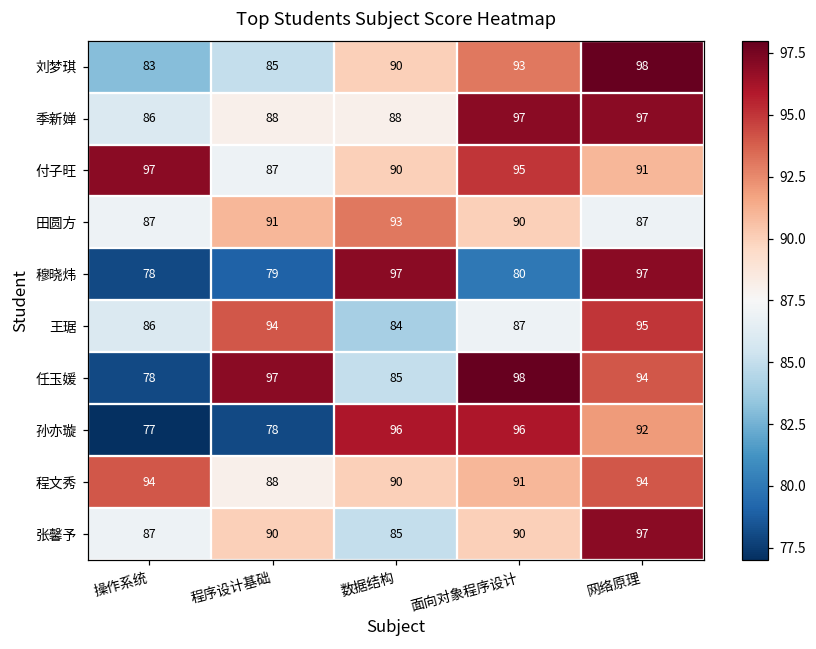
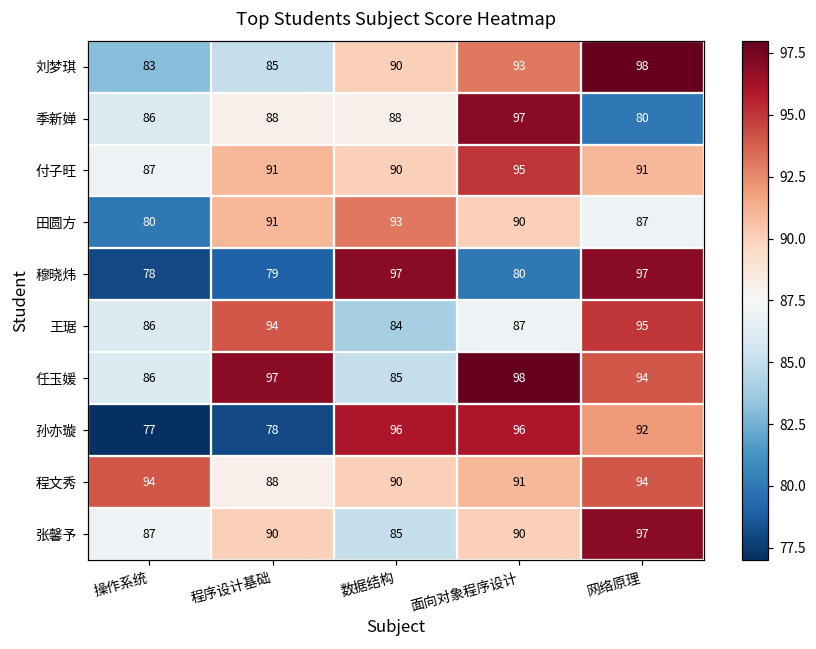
  {
    "刘梦琪": {
      "操作系统": 83,
      "程序设计基础": 85,
      "数据结构": 90,
      "面向对象程序设计": 93,
      "网络原理": 98
    },
    "季新婵": {
      "操作系统": 86,
      "程序设计基础": 88,
      "数据结构": 88,
      "面向对象程序设计": 97,
-     "网络原理": 97
+     "网络原理": 80
    },
    "付子旺": {
-     "操作系统": 97,
-     "程序设计基础": 87,
+     "操作系统": 87,
+     "程序设计基础": 91,
      "数据结构": 90,
      "面向对象程序设计": 95,
      "网络原理": 91
    },
    "田圆方": {
-     "操作系统": 87,
+     "操作系统": 80,
      "程序设计基础": 91,
      "数据结构": 93,
      "面向对象程序设计": 90,
      "网络原理": 87
    },
    "穆晓炜": {
      "操作系统": 78,
      "程序设计基础": 79,
      "数据结构": 97,
      "面向对象程序设计": 80,
      "网络原理": 97
    },
    "王琚": {
      "操作系统": 86,
      "程序设计基础": 94,
      "数据结构": 84,
      "面向对象程序设计": 87,
      "网络原理": 95
    },
    "任玉媛": {
-     "操作系统": 78,
+     "操作系统": 86,
      "程序设计基础": 97,
      "数据结构": 85,
      "面向对象程序设计": 98,
      "网络原理": 94
    },
    "孙亦璇": {
      "操作系统": 77,
      "程序设计基础": 78,
      "数据结构": 96,
      "面向对象程序设计": 96,
      "网络原理": 92
    },
    "程文秀": {
      "操作系统": 94,
      "程序设计基础": 88,
      "数据结构": 90,
      "面向对象程序设计": 91,
      "网络原理": 94
    },
    "张馨予": {
      "操作系统": 87,
      "程序设计基础": 90,
      "数据结构": 85,
      "面向对象程序设计": 90,
      "网络原理": 97
    }
  }
